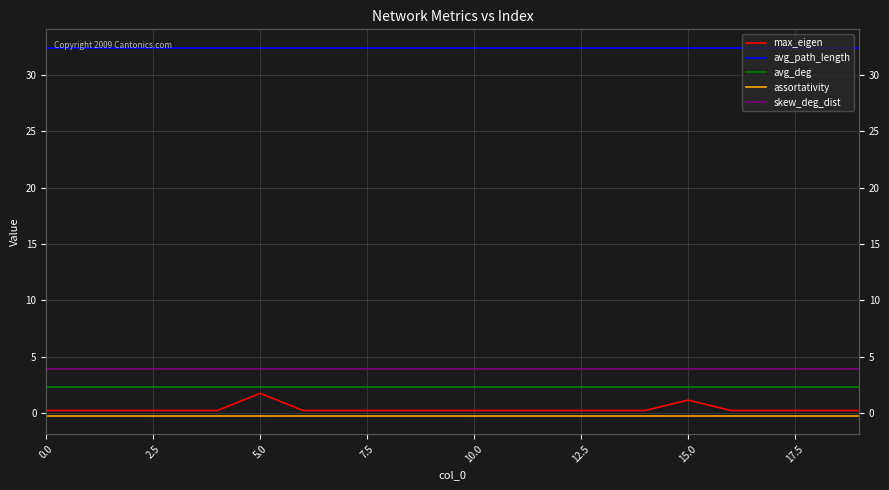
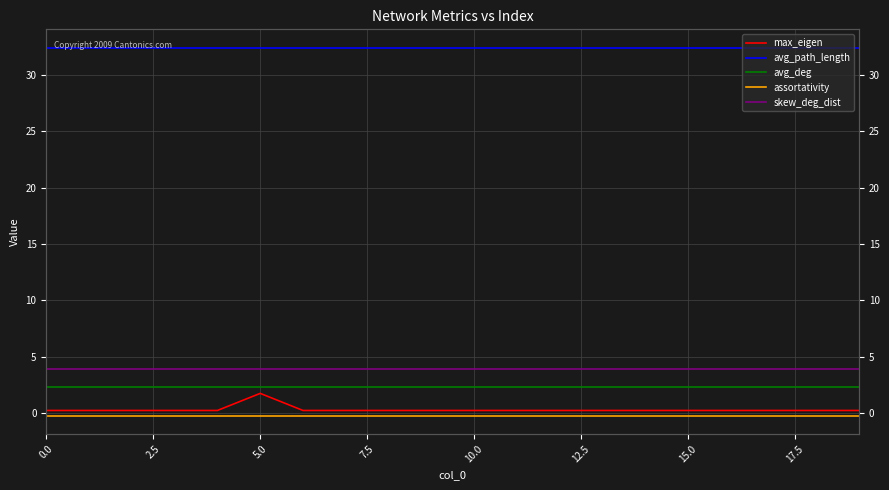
  {
    "max_eigen": {
      "0.0": 0.2,
      "5.0": 1.7,
      "10.0": 0.2,
-     "15.0": 1.1
+     "15.0": 0.2
    },
    "avg_path_length": {
      "0.0": 32.4,
      "5.0": 32.4,
      "10.0": 32.4,
      "15.0": 32.4
    },
    "avg_deg": {
      "0.0": 2.3,
      "5.0": 2.3,
      "10.0": 2.3,
      "15.0": 2.3
    },
    "assortativity": {
      "0.0": -0.2,
      "5.0": -0.2,
      "10.0": -0.2,
      "15.0": -0.2
    },
    "skew_deg_dist": {
      "0.0": 3.9,
      "5.0": 3.9,
      "10.0": 3.9,
      "15.0": 3.9
    }
  }
